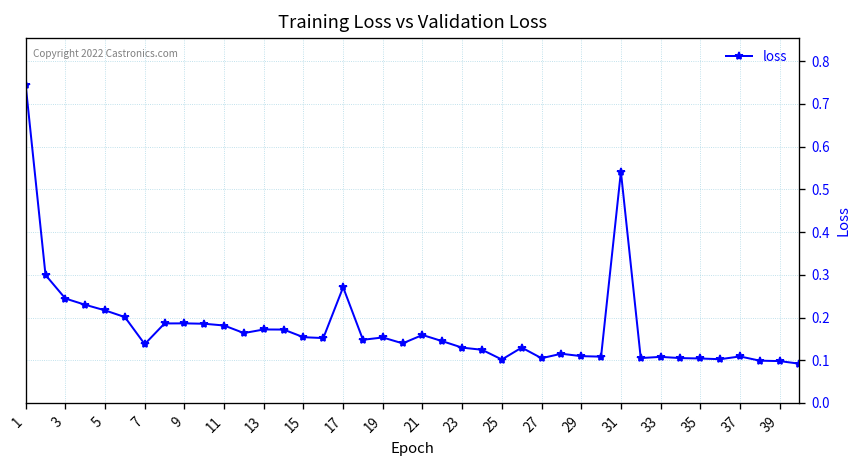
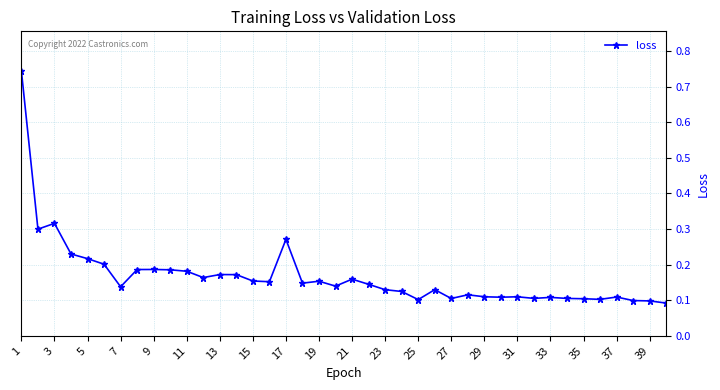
  {
-   "3": 0.24,
+   "3": 0.32,
    "5": 0.22,
    "7": 0.14,
    "9": 0.19,
    "11": 0.18,
    "13": 0.17,
    "15": 0.15,
    "17": 0.27,
    "19": 0.15,
    "21": 0.16,
    "23": 0.13,
    "25": 0.10,
    "27": 0.10,
    "29": 0.11,
-   "31": 0.54,
+   "31": 0.11,
    "33": 0.11,
    "35": 0.10,
    "37": 0.11,
    "39": 0.10
  }
